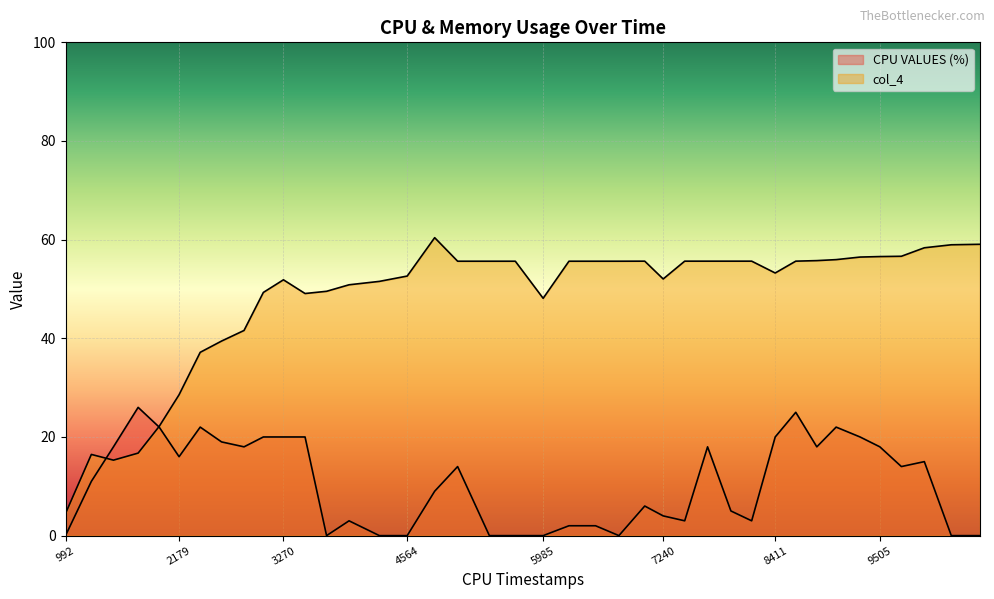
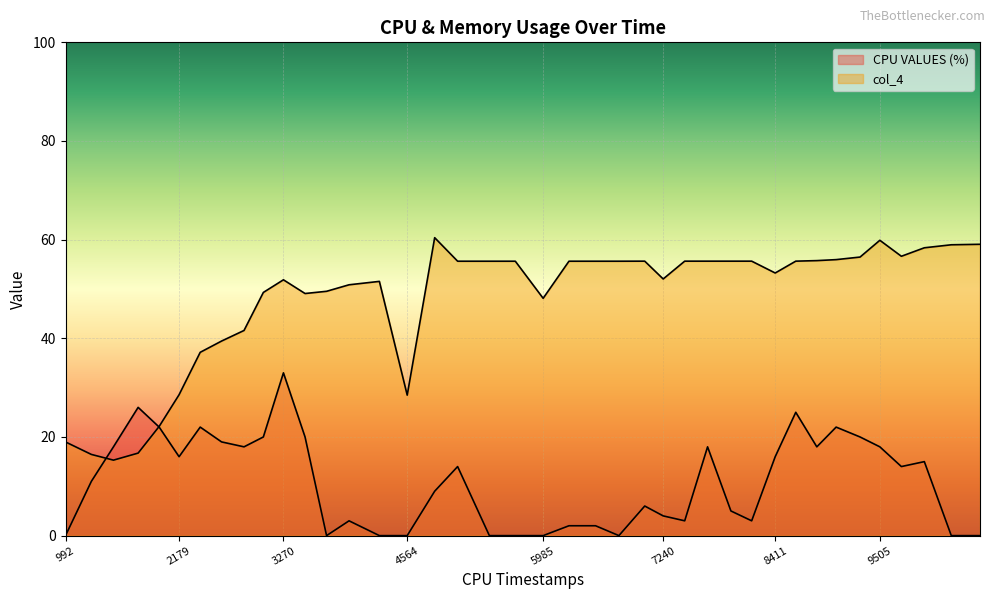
  {
    "CPU VALUES (%)": {
      "992": 0,
      "2179": 16,
-     "3270": 20,
+     "3270": 33,
      "4564": 0,
      "5985": 0,
      "7240": 4,
-     "8411": 20,
+     "8411": 16,
      "9505": 18
    },
    "col_4": {
-     "992": 4,
+     "992": 19,
      "2179": 29,
      "3270": 52,
-     "4564": 53,
+     "4564": 28,
      "5985": 48,
      "7240": 52,
      "8411": 53,
-     "9505": 57
+     "9505": 60
    }
  }
